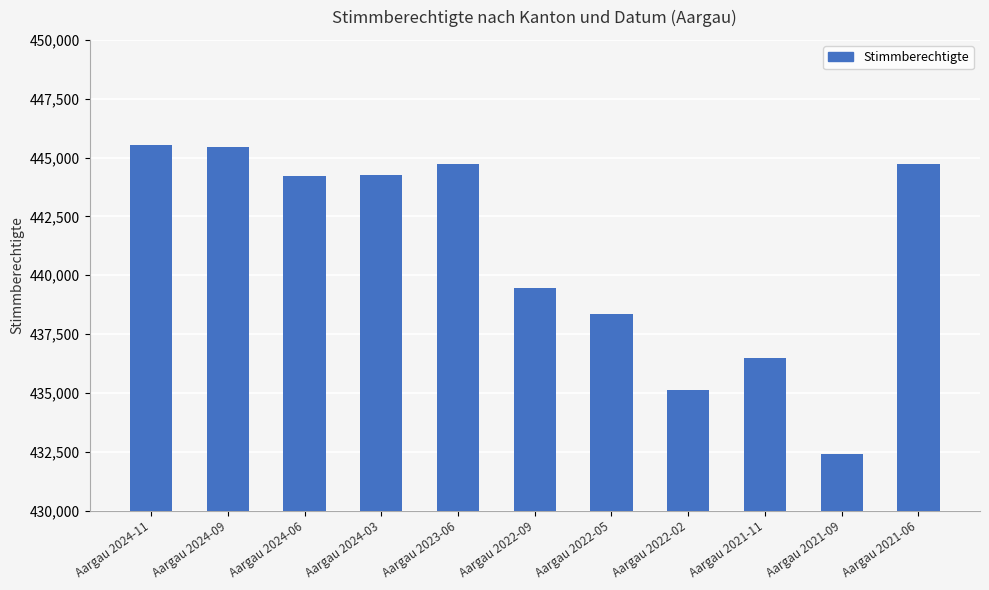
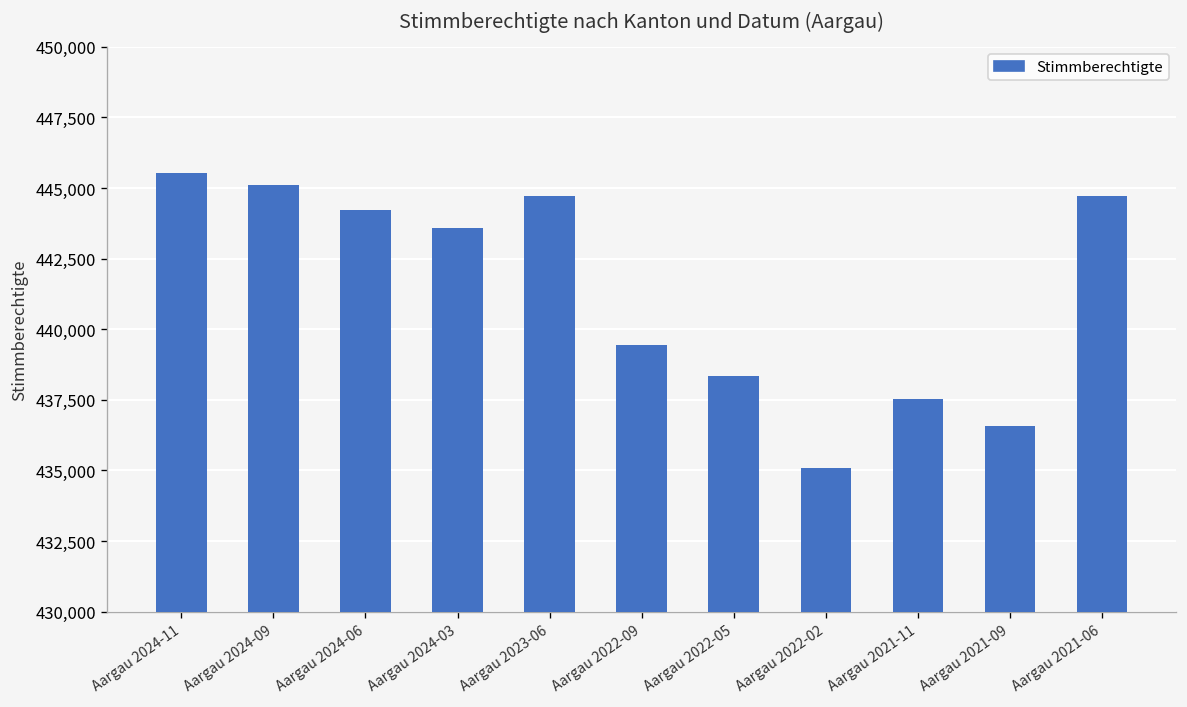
  {
    "Aargau 2024-11": "445,500",
-   "Aargau 2024-09": "445,500",
+   "Aargau 2024-09": "445,100",
    "Aargau 2024-06": "444,200",
-   "Aargau 2024-03": "444,300",
+   "Aargau 2024-03": "443,600",
    "Aargau 2023-06": "444,700",
    "Aargau 2022-09": "439,400",
    "Aargau 2022-05": "438,400",
    "Aargau 2022-02": "435,100",
-   "Aargau 2021-11": "436,500",
-   "Aargau 2021-09": "432,400",
+   "Aargau 2021-11": "437,500",
+   "Aargau 2021-09": "436,600",
    "Aargau 2021-06": "444,700"
  }
